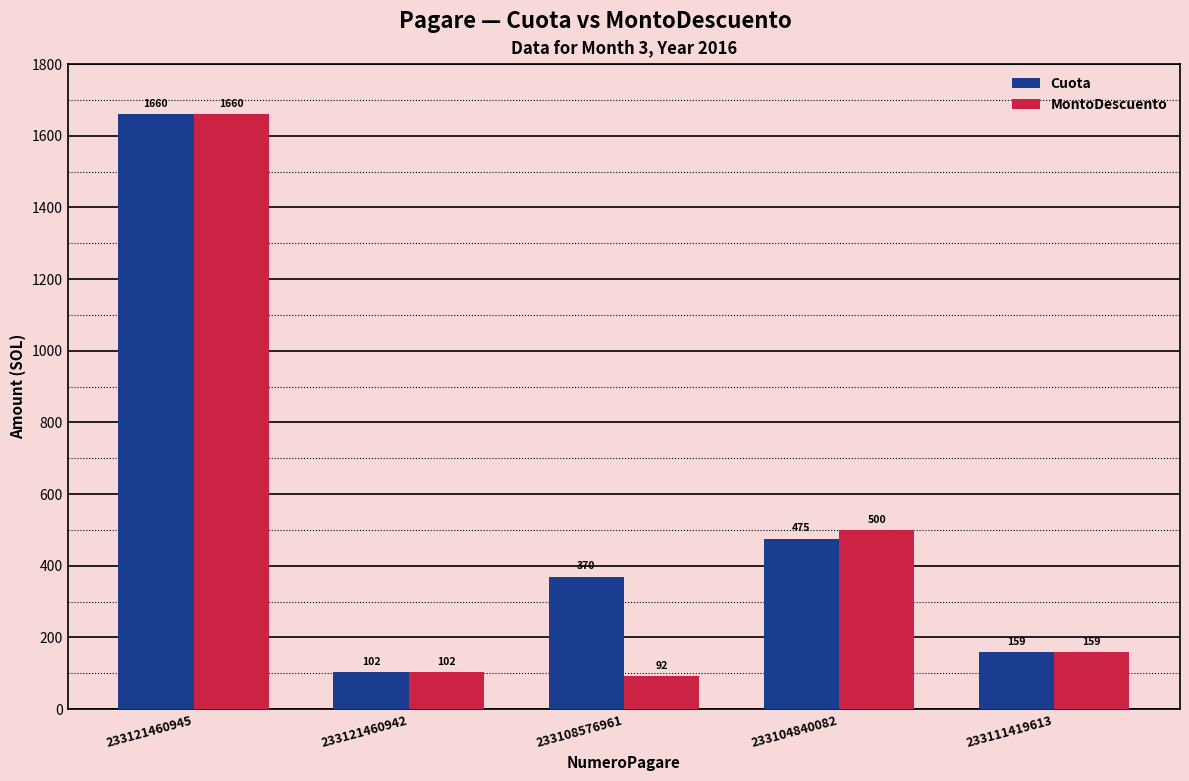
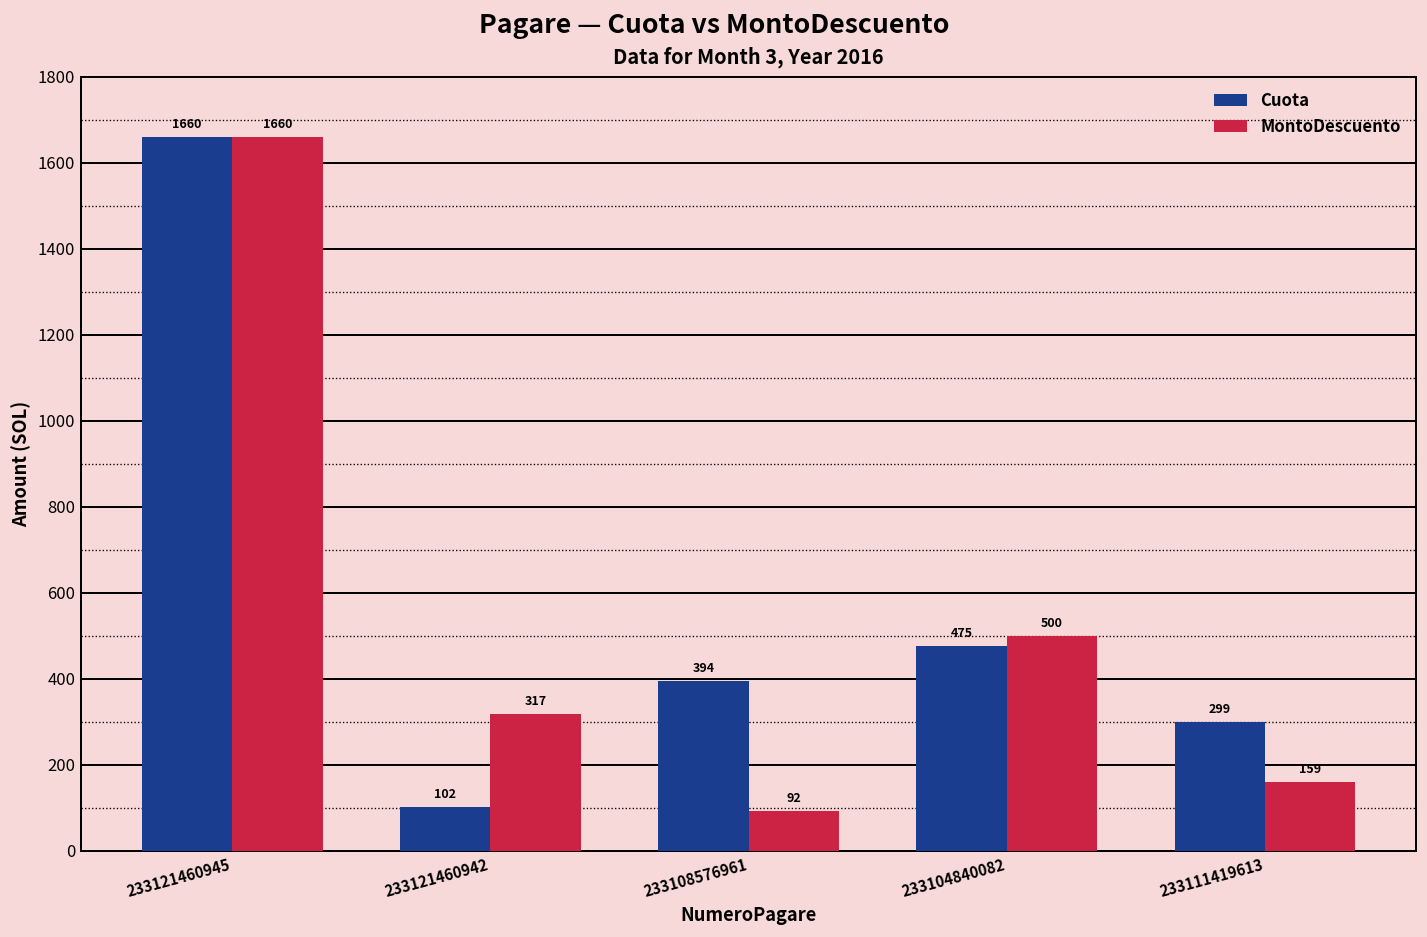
  {
    "Cuota": {
      "233121460945": 1660,
      "233121460942": 102,
-     "233108576961": 370,
+     "233108576961": 394,
      "233104840082": 475,
-     "233111419613": 159
+     "233111419613": 299
    },
    "MontoDescuento": {
      "233121460945": 1660,
-     "233121460942": 102,
+     "233121460942": 317,
      "233108576961": 92,
      "233104840082": 500,
      "233111419613": 159
    }
  }
